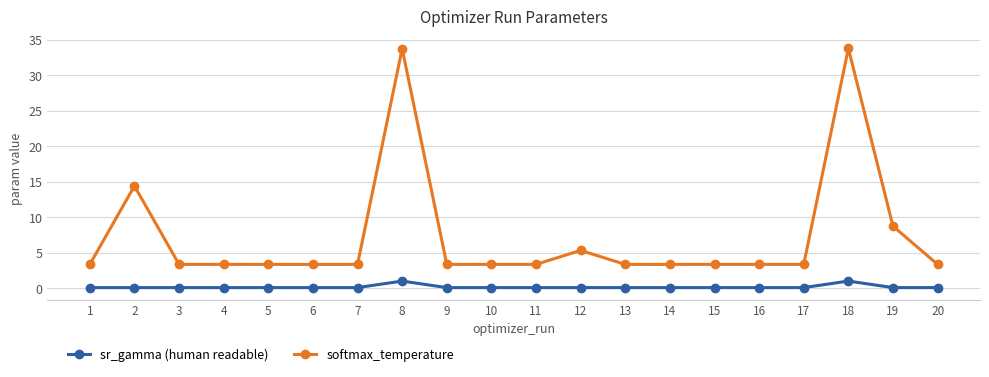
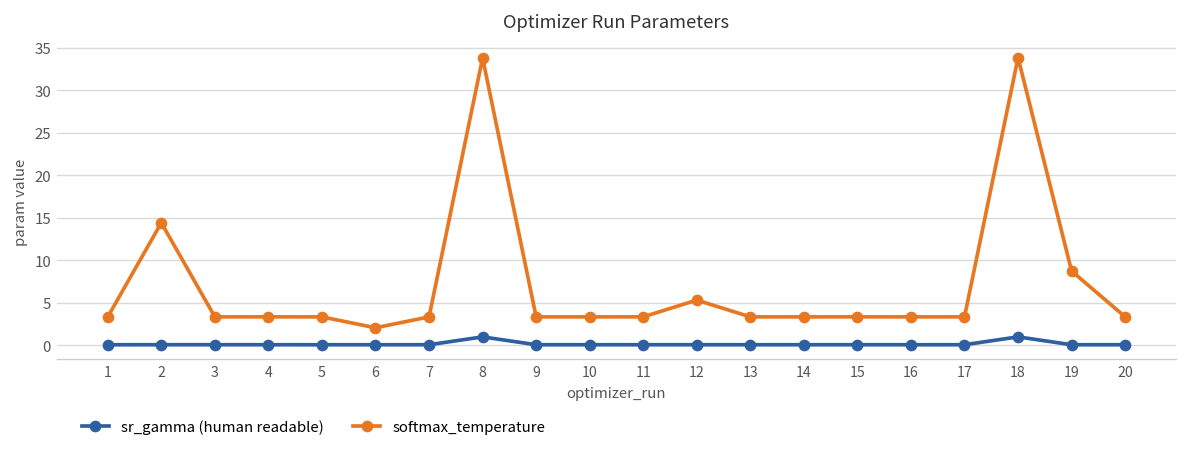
  {
    "sr_gamma (human readable)": {
      "1": 0,
      "2": 0,
      "3": 0,
      "4": 0,
      "5": 0,
      "6": 0,
      "7": 0,
      "8": 1,
      "9": 0,
      "10": 0,
      "11": 0,
      "12": 0,
      "13": 0,
      "14": 0,
      "15": 0,
      "16": 0,
      "17": 0,
      "18": 1,
      "19": 0,
      "20": 0
    },
    "softmax_temperature": {
      "1": 3,
      "2": 14,
      "3": 3,
      "4": 3,
      "5": 3,
-     "6": 3,
+     "6": 2,
      "7": 3,
      "8": 34,
      "9": 3,
      "10": 3,
      "11": 3,
      "12": 5,
      "13": 3,
      "14": 3,
      "15": 3,
      "16": 3,
      "17": 3,
      "18": 34,
      "19": 9,
      "20": 3
    }
  }
